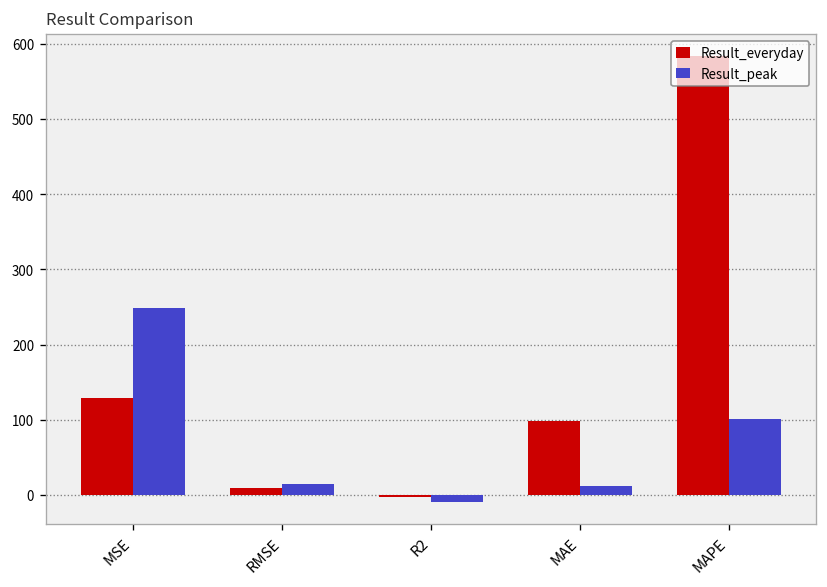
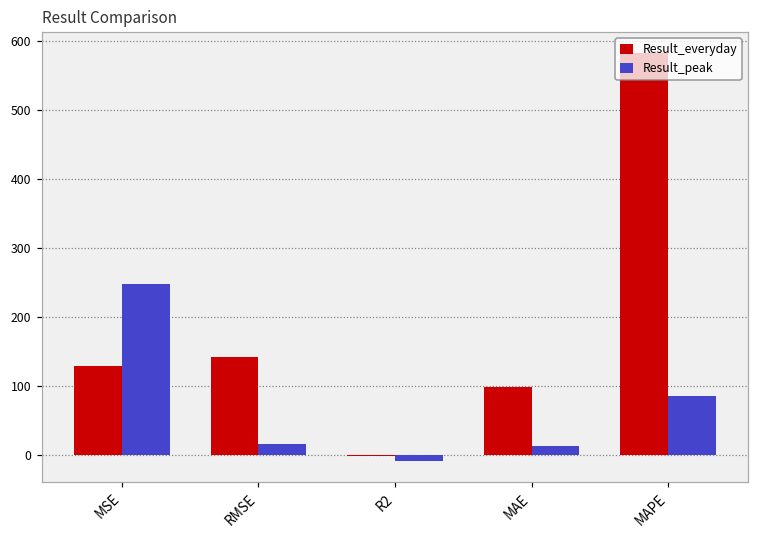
  {
    "Result_everyday": {
      "MSE": 130,
-     "RMSE": 10,
+     "RMSE": 140,
      "MAE": 100
    },
    "Result_peak": {
      "MSE": 250,
      "RMSE": 10,
      "R2": -10,
      "MAE": 10,
-     "MAPE": 100
+     "MAPE": 80
    }
  }
